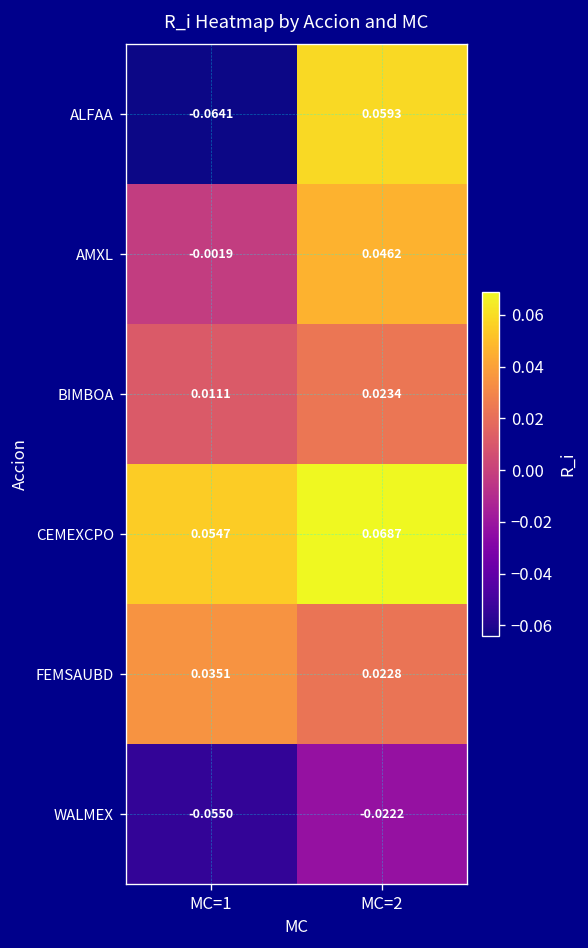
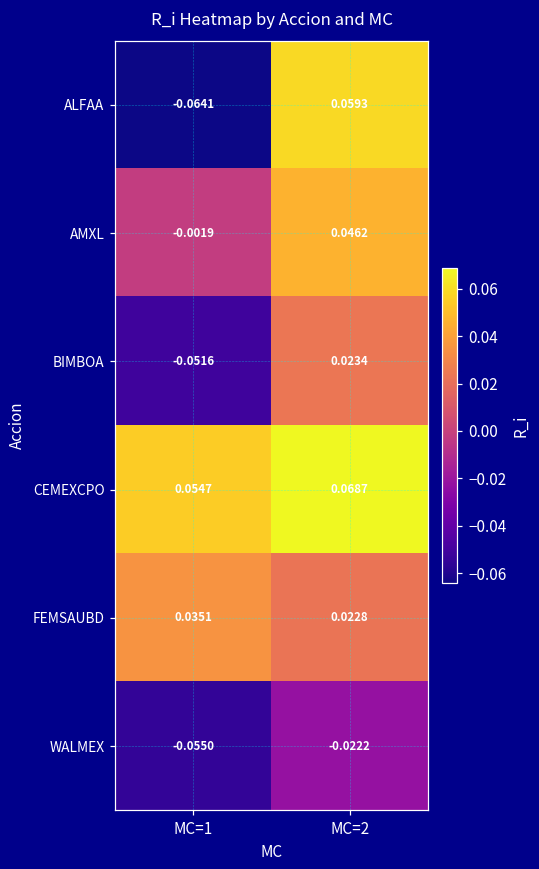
  {
    "ALFAA": {
      "MC=1": -0.0641,
      "MC=2": 0.0593
    },
    "AMXL": {
      "MC=1": -0.0019,
      "MC=2": 0.0462
    },
    "BIMBOA": {
-     "MC=1": 0.0111,
+     "MC=1": -0.0516,
      "MC=2": 0.0234
    },
    "CEMEXCPO": {
      "MC=1": 0.0547,
      "MC=2": 0.0687
    },
    "FEMSAUBD": {
      "MC=1": 0.0351,
      "MC=2": 0.0228
    },
    "WALMEX": {
      "MC=1": -0.0550,
      "MC=2": -0.0222
    }
  }
